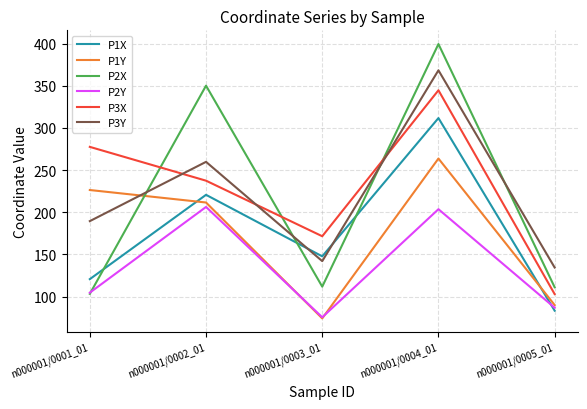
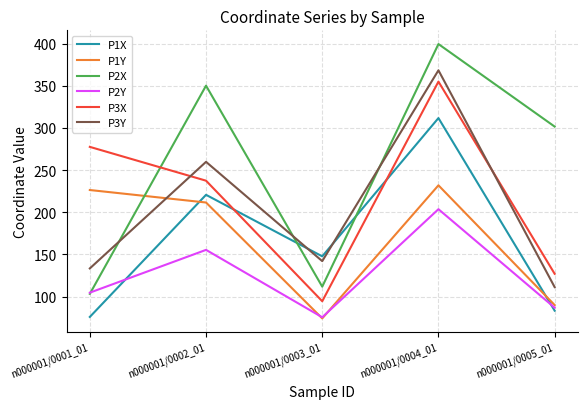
  {
    "P1X": {
-     "n000001/0001_01": 120,
+     "n000001/0001_01": 80,
      "n000001/0002_01": 220,
      "n000001/0003_01": 150,
      "n000001/0004_01": 310,
      "n000001/0005_01": 80
    },
    "P1Y": {
      "n000001/0001_01": 230,
      "n000001/0002_01": 210,
-     "n000001/0004_01": 260,
+     "n000001/0004_01": 230,
      "n000001/0005_01": 90
    },
    "P2X": {
      "n000001/0002_01": 350,
      "n000001/0003_01": 110,
      "n000001/0004_01": 400,
-     "n000001/0005_01": 110
+     "n000001/0005_01": 300
    },
    "P2Y": {
-     "n000001/0002_01": 210,
+     "n000001/0002_01": 160,
      "n000001/0004_01": 200,
      "n000001/0005_01": 90
    },
    "P3X": {
      "n000001/0001_01": 280,
      "n000001/0002_01": 240,
-     "n000001/0003_01": 170,
-     "n000001/0004_01": 340,
-     "n000001/0005_01": 100
+     "n000001/0003_01": 90,
+     "n000001/0004_01": 360,
+     "n000001/0005_01": 130
    },
    "P3Y": {
-     "n000001/0001_01": 190,
+     "n000001/0001_01": 130,
      "n000001/0002_01": 260,
      "n000001/0003_01": 140,
      "n000001/0004_01": 370,
-     "n000001/0005_01": 130
+     "n000001/0005_01": 110
    }
  }
